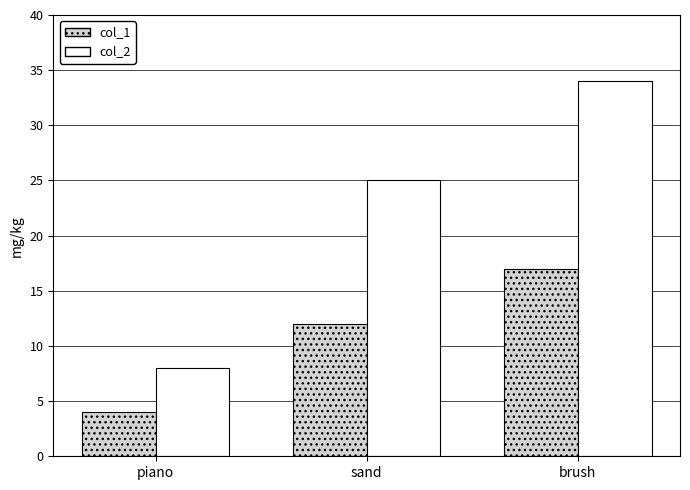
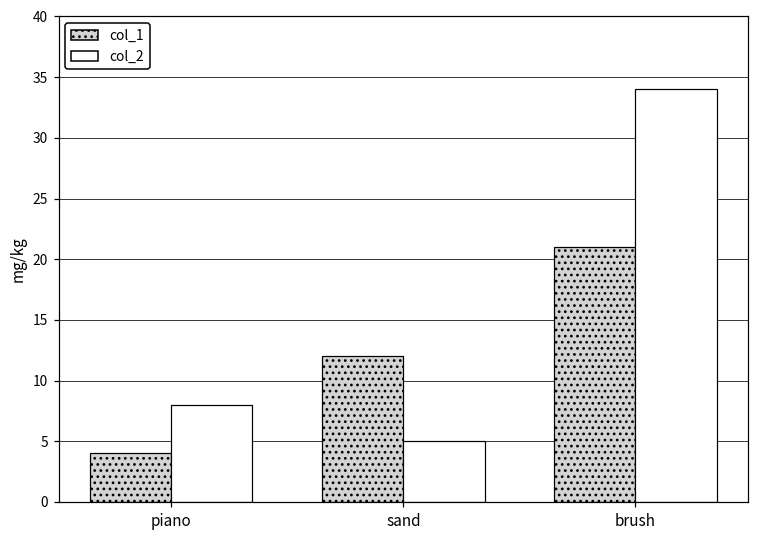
  {
    "col_1": {
      "piano": 4,
      "sand": 12,
-     "brush": 17
+     "brush": 21
    },
    "col_2": {
      "piano": 8,
-     "sand": 25,
+     "sand": 5,
      "brush": 34
    }
  }
